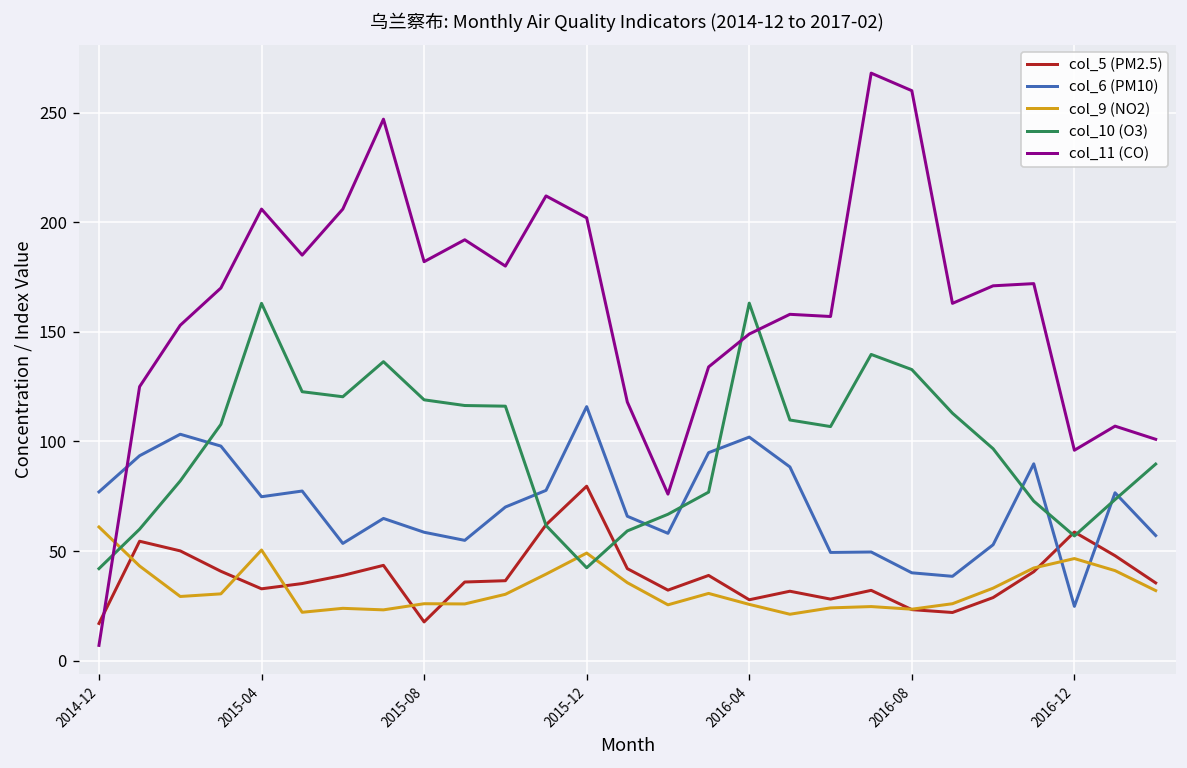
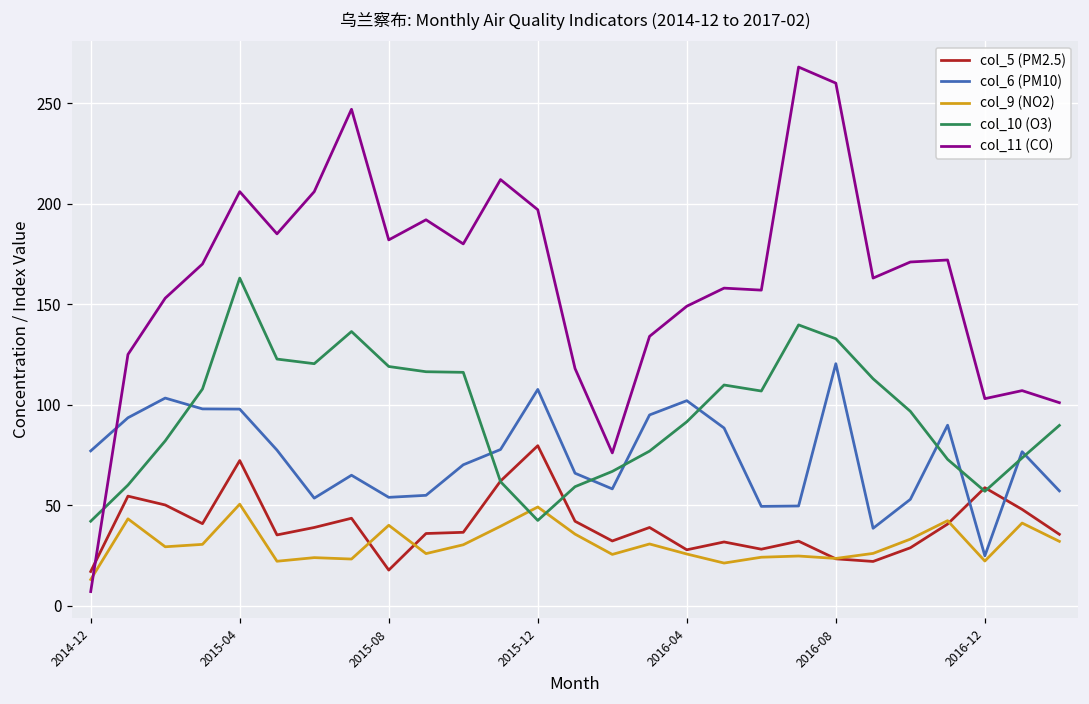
  {
    "col_5 (PM2.5)": {
      "2014-12": 17,
-     "2015-04": 33,
+     "2015-04": 72,
      "2015-08": 18,
      "2015-12": 80,
      "2016-04": 28,
      "2016-12": 59
    },
    "col_6 (PM10)": {
      "2014-12": 77,
-     "2015-04": 75,
-     "2015-08": 59,
-     "2015-12": 116,
+     "2015-04": 98,
+     "2015-08": 54,
+     "2015-12": 108,
      "2016-04": 102,
-     "2016-08": 40,
+     "2016-08": 120,
      "2016-12": 25
    },
    "col_9 (NO2)": {
-     "2014-12": 61,
+     "2014-12": 13,
      "2015-04": 51,
-     "2015-08": 26,
+     "2015-08": 40,
      "2015-12": 49,
      "2016-04": 26,
-     "2016-12": 47
+     "2016-12": 22
    },
    "col_10 (O3)": {
      "2014-12": 42,
      "2015-04": 163,
      "2015-08": 119,
      "2015-12": 42,
-     "2016-04": 163,
+     "2016-04": 92,
      "2016-08": 133,
      "2016-12": 57
    },
    "col_11 (CO)": {
      "2014-12": 7,
      "2015-04": 206,
      "2015-08": 182,
-     "2015-12": 202,
+     "2015-12": 197,
      "2016-04": 149,
      "2016-08": 260,
-     "2016-12": 96
+     "2016-12": 103
    }
  }
